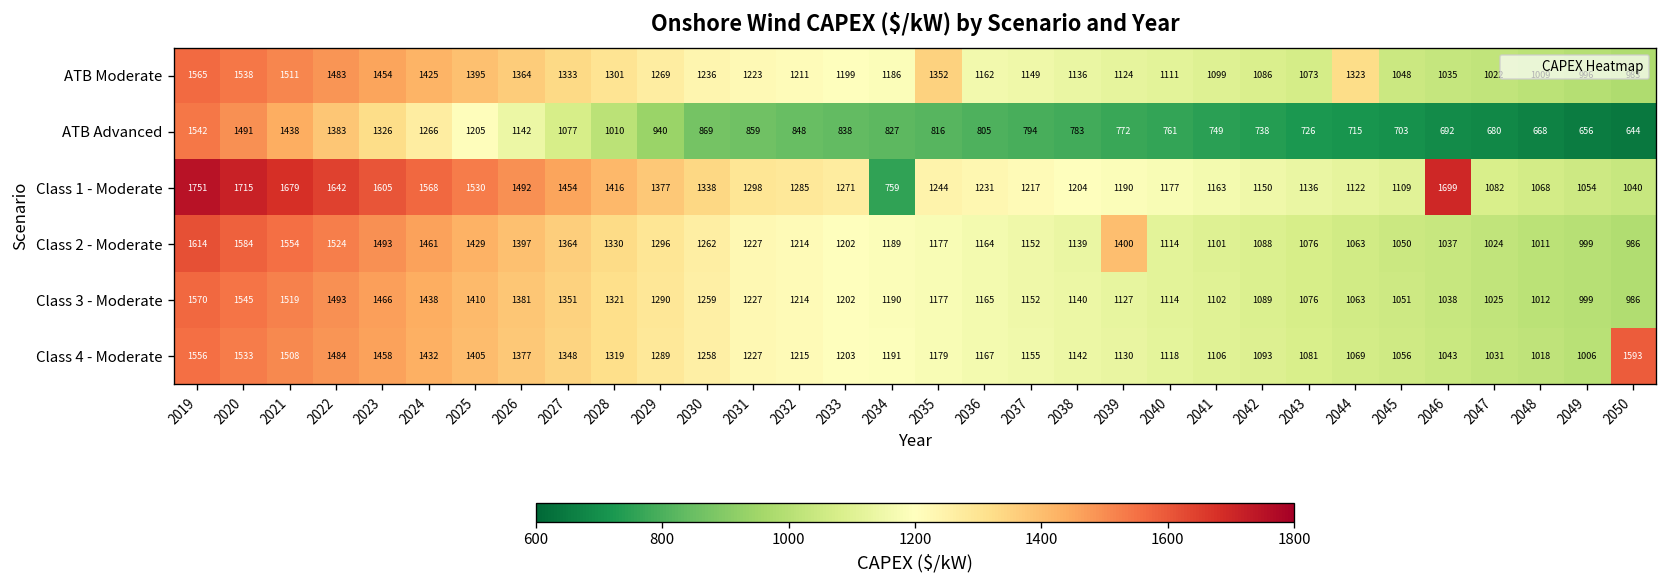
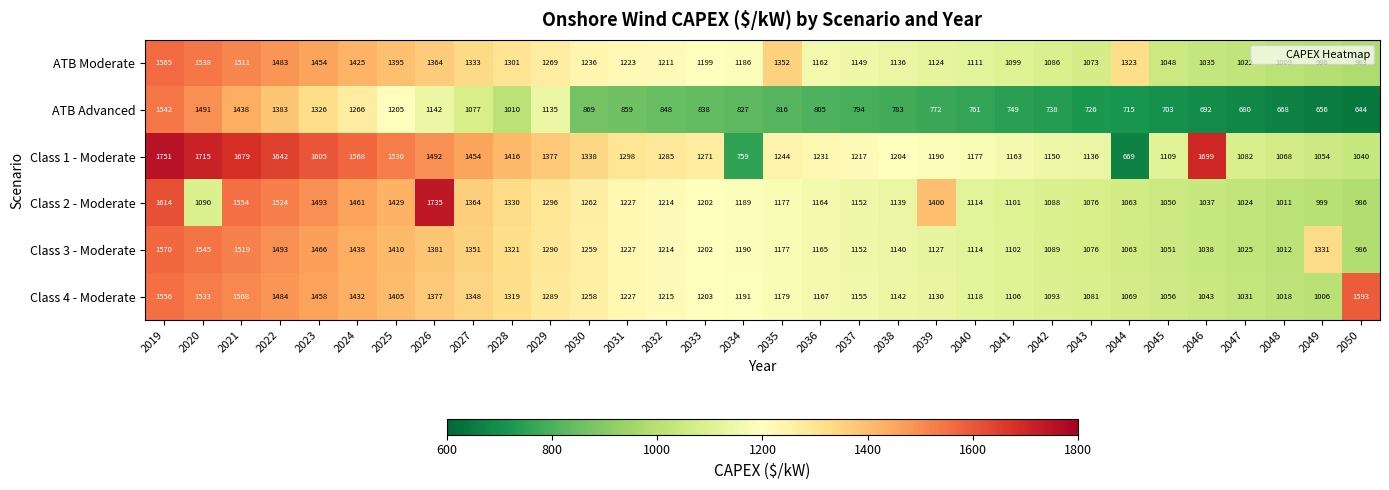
  {
    "ATB Moderate": {
      "2019": 1565,
      "2020": 1538,
      "2021": 1511,
      "2022": 1483,
      "2023": 1454,
      "2024": 1425,
      "2025": 1395,
      "2026": 1364,
      "2027": 1333,
      "2028": 1301,
      "2029": 1269,
      "2030": 1236,
      "2031": 1223,
      "2032": 1211,
      "2033": 1199,
      "2034": 1186,
      "2035": 1352,
      "2036": 1162,
      "2037": 1149,
      "2038": 1136,
      "2039": 1124,
      "2040": 1111,
      "2041": 1099,
      "2042": 1086,
      "2043": 1073,
      "2044": 1323,
      "2045": 1048,
      "2046": 1035
    },
    "ATB Advanced": {
      "2019": 1542,
      "2020": 1491,
      "2021": 1438,
      "2022": 1383,
      "2023": 1326,
      "2024": 1266,
      "2025": 1205,
      "2026": 1142,
      "2027": 1077,
      "2028": 1010,
-     "2029": 940,
+     "2029": 1135,
      "2030": 869,
      "2031": 859,
      "2032": 848,
      "2033": 838,
      "2034": 827,
      "2035": 816,
      "2036": 805,
      "2037": 794,
      "2038": 783,
      "2039": 772,
      "2040": 761,
      "2041": 749,
      "2042": 738,
      "2043": 726,
      "2044": 715,
      "2045": 703,
      "2046": 692,
      "2047": 680,
      "2048": 668,
      "2049": 656,
      "2050": 644
    },
    "Class 1 - Moderate": {
      "2019": 1751,
      "2020": 1715,
      "2021": 1679,
      "2022": 1642,
      "2023": 1605,
      "2024": 1568,
      "2025": 1530,
      "2026": 1492,
      "2027": 1454,
      "2028": 1416,
      "2029": 1377,
      "2030": 1338,
      "2031": 1298,
      "2032": 1285,
      "2033": 1271,
      "2034": 759,
      "2035": 1244,
      "2036": 1231,
      "2037": 1217,
      "2038": 1204,
      "2039": 1190,
      "2040": 1177,
      "2041": 1163,
      "2042": 1150,
      "2043": 1136,
-     "2044": 1122,
+     "2044": 669,
      "2045": 1109,
      "2046": 1699,
      "2047": 1082,
      "2048": 1068,
      "2049": 1054,
      "2050": 1040
    },
    "Class 2 - Moderate": {
      "2019": 1614,
-     "2020": 1584,
+     "2020": 1090,
      "2021": 1554,
      "2022": 1524,
      "2023": 1493,
      "2024": 1461,
      "2025": 1429,
-     "2026": 1397,
+     "2026": 1735,
      "2027": 1364,
      "2028": 1330,
      "2029": 1296,
      "2030": 1262,
      "2031": 1227,
      "2032": 1214,
      "2033": 1202,
      "2034": 1189,
      "2035": 1177,
      "2036": 1164,
      "2037": 1152,
      "2038": 1139,
      "2039": 1400,
      "2040": 1114,
      "2041": 1101,
      "2042": 1088,
      "2043": 1076,
      "2044": 1063,
      "2045": 1050,
      "2046": 1037,
      "2047": 1024,
      "2048": 1011,
      "2049": 999,
      "2050": 986
    },
    "Class 3 - Moderate": {
      "2019": 1570,
      "2020": 1545,
      "2021": 1519,
      "2022": 1493,
      "2023": 1466,
      "2024": 1438,
      "2025": 1410,
      "2026": 1381,
      "2027": 1351,
      "2028": 1321,
      "2029": 1290,
      "2030": 1259,
      "2031": 1227,
      "2032": 1214,
      "2033": 1202,
      "2034": 1190,
      "2035": 1177,
      "2036": 1165,
      "2037": 1152,
      "2038": 1140,
      "2039": 1127,
      "2040": 1114,
      "2041": 1102,
      "2042": 1089,
      "2043": 1076,
      "2044": 1063,
      "2045": 1051,
      "2046": 1038,
      "2047": 1025,
      "2048": 1012,
-     "2049": 999,
+     "2049": 1331,
      "2050": 986
    },
    "Class 4 - Moderate": {
      "2019": 1556,
      "2020": 1533,
      "2021": 1508,
      "2022": 1484,
      "2023": 1458,
      "2024": 1432,
      "2025": 1405,
      "2026": 1377,
      "2027": 1348,
      "2028": 1319,
      "2029": 1289,
      "2030": 1258,
      "2031": 1227,
      "2032": 1215,
      "2033": 1203,
      "2034": 1191,
      "2035": 1179,
      "2036": 1167,
      "2037": 1155,
      "2038": 1142,
      "2039": 1130,
      "2040": 1118,
      "2041": 1106,
      "2042": 1093,
      "2043": 1081,
      "2044": 1069,
      "2045": 1056,
      "2046": 1043,
      "2047": 1031,
      "2048": 1018,
      "2049": 1006,
      "2050": 1593
    }
  }
